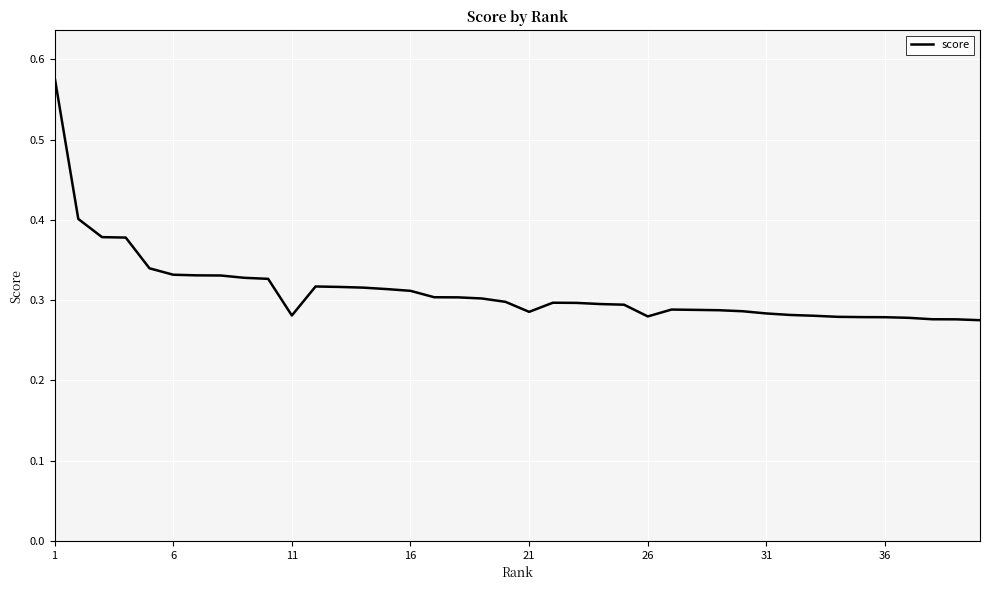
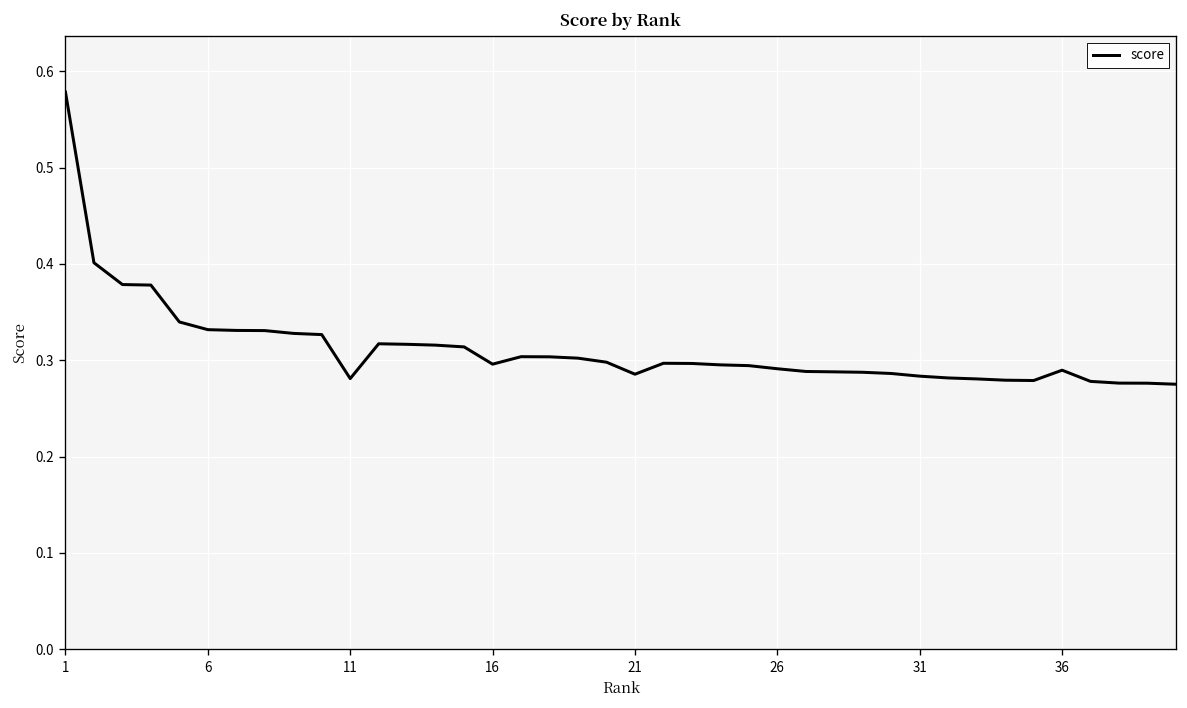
  {
    "1": 0.58,
    "6": 0.33,
    "11": 0.28,
-   "16": 0.31,
+   "16": 0.30,
    "21": 0.29,
-   "26": 0.28,
+   "26": 0.29,
    "31": 0.28,
-   "36": 0.28
+   "36": 0.29
  }
